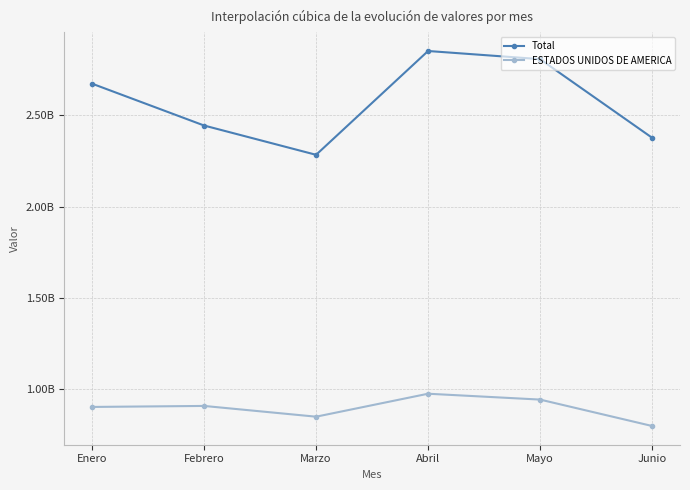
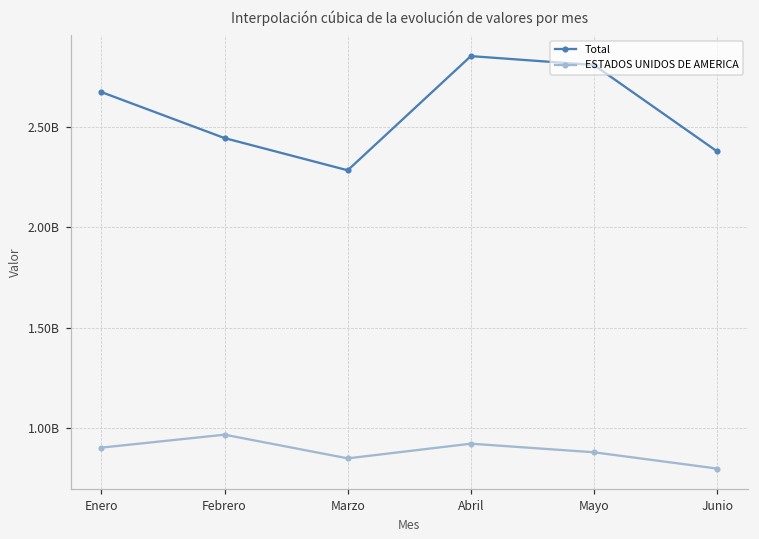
  {
    "Total": {
      "Enero": 2670000000,
      "Febrero": 2440000000,
      "Marzo": 2280000000,
      "Abril": 2850000000,
      "Junio": 2380000000
    },
    "ESTADOS UNIDOS DE AMERICA": {
      "Enero": 900000000,
-     "Febrero": 910000000,
+     "Febrero": 970000000,
      "Marzo": 850000000,
-     "Abril": 970000000,
-     "Mayo": 940000000,
+     "Abril": 920000000,
+     "Mayo": 880000000,
      "Junio": 800000000
    }
  }
